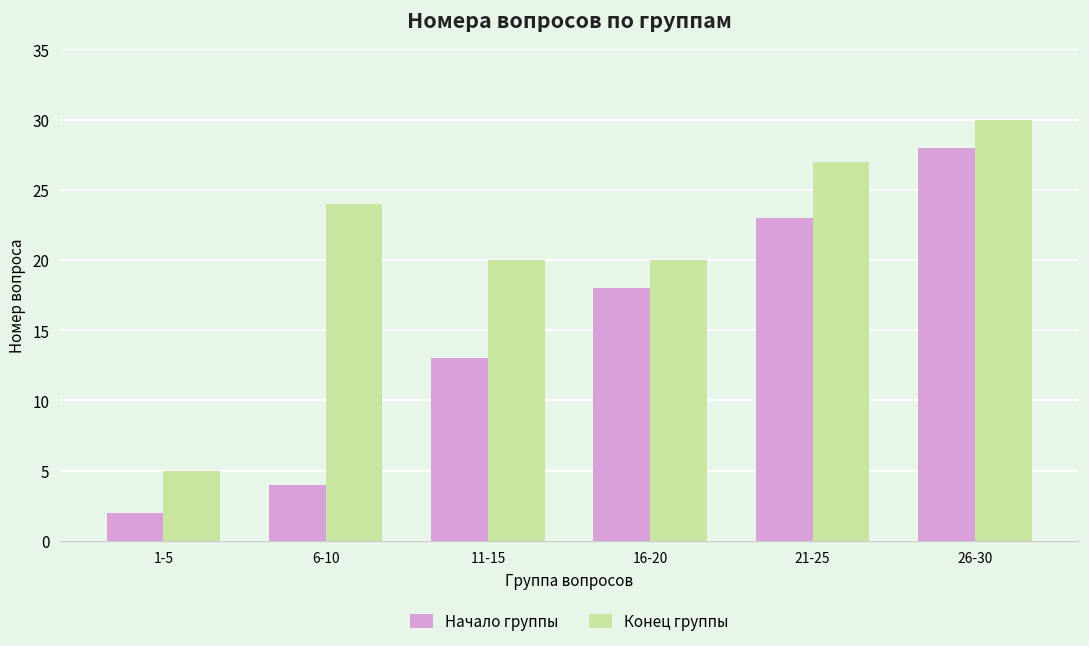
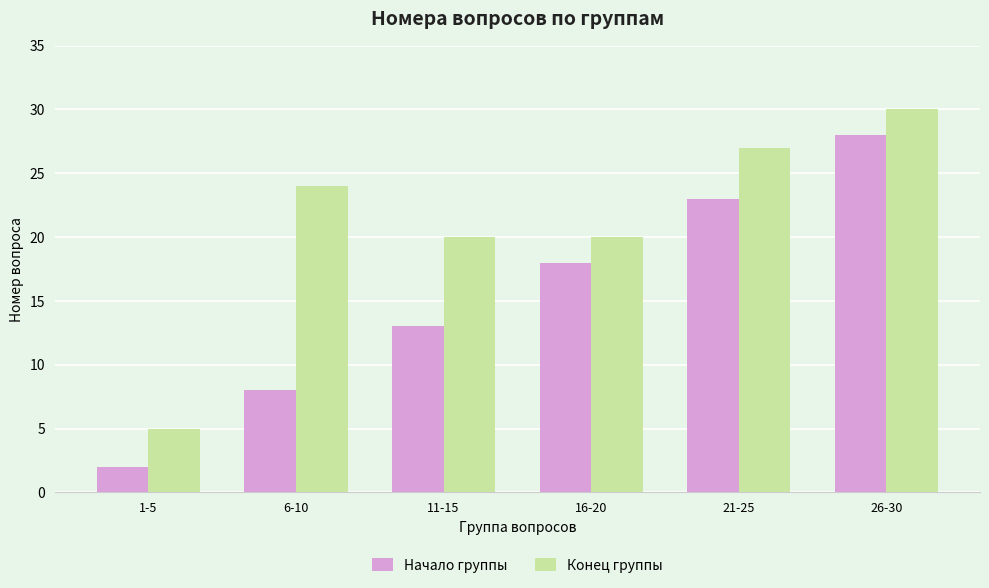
  {
    "Начало группы": {
      "1-5": 2,
-     "6-10": 4,
+     "6-10": 8,
      "11-15": 13,
      "16-20": 18,
      "21-25": 23,
      "26-30": 28
    },
    "Конец группы": {
      "1-5": 5,
      "6-10": 24,
      "11-15": 20,
      "16-20": 20,
      "21-25": 27,
      "26-30": 30
    }
  }
